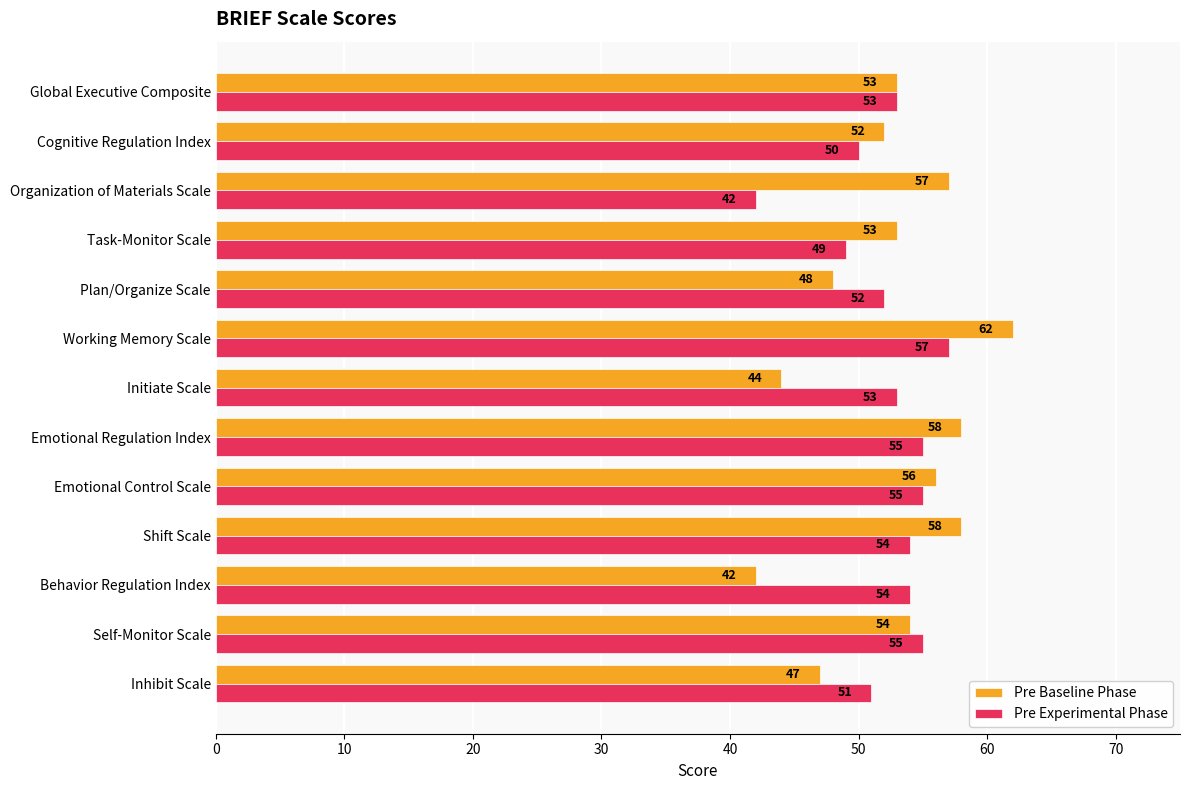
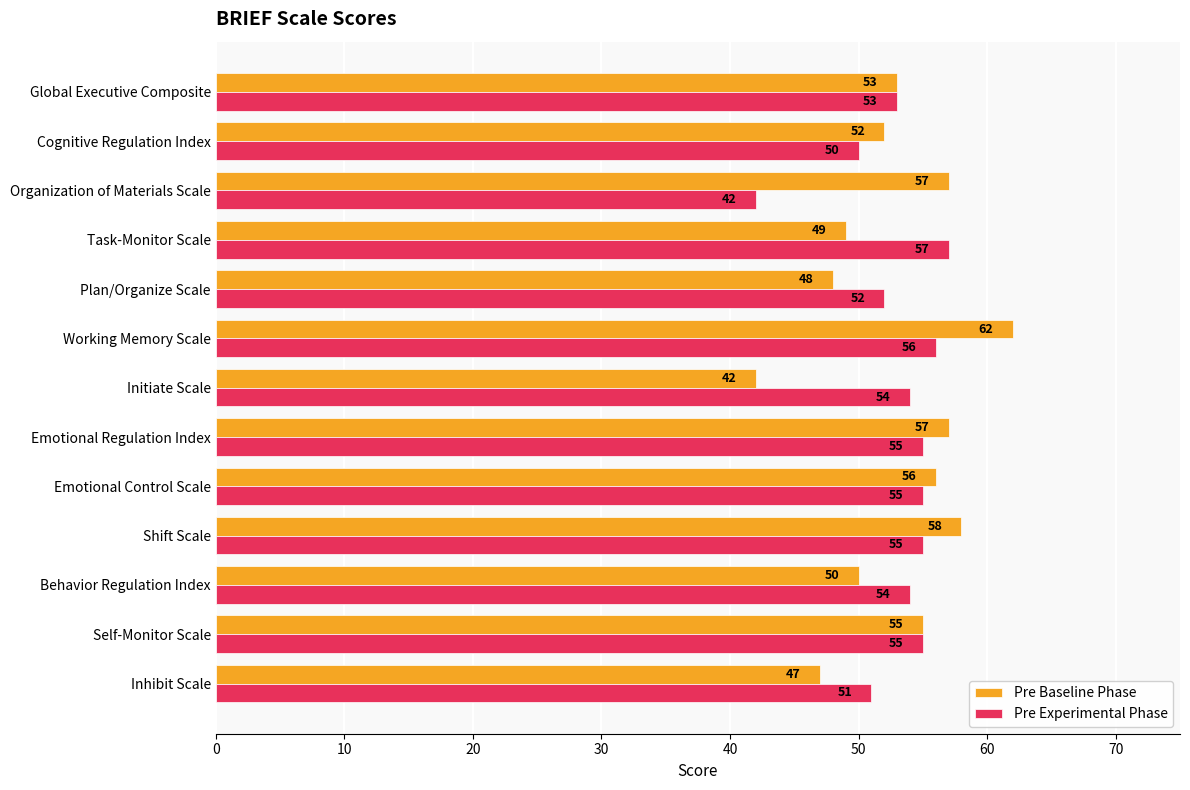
  {
    "Pre Baseline Phase": {
      "Global Executive Composite": 53,
      "Cognitive Regulation Index": 52,
      "Organization of Materials Scale": 57,
-     "Task-Monitor Scale": 53,
+     "Task-Monitor Scale": 49,
      "Plan/Organize Scale": 48,
      "Working Memory Scale": 62,
-     "Initiate Scale": 44,
-     "Emotional Regulation Index": 58,
+     "Initiate Scale": 42,
+     "Emotional Regulation Index": 57,
      "Emotional Control Scale": 56,
      "Shift Scale": 58,
-     "Behavior Regulation Index": 42,
-     "Self-Monitor Scale": 54,
+     "Behavior Regulation Index": 50,
+     "Self-Monitor Scale": 55,
      "Inhibit Scale": 47
    },
    "Pre Experimental Phase": {
      "Global Executive Composite": 53,
      "Cognitive Regulation Index": 50,
      "Organization of Materials Scale": 42,
-     "Task-Monitor Scale": 49,
+     "Task-Monitor Scale": 57,
      "Plan/Organize Scale": 52,
-     "Working Memory Scale": 57,
-     "Initiate Scale": 53,
+     "Working Memory Scale": 56,
+     "Initiate Scale": 54,
      "Emotional Regulation Index": 55,
      "Emotional Control Scale": 55,
-     "Shift Scale": 54,
+     "Shift Scale": 55,
      "Behavior Regulation Index": 54,
      "Self-Monitor Scale": 55,
      "Inhibit Scale": 51
    }
  }
